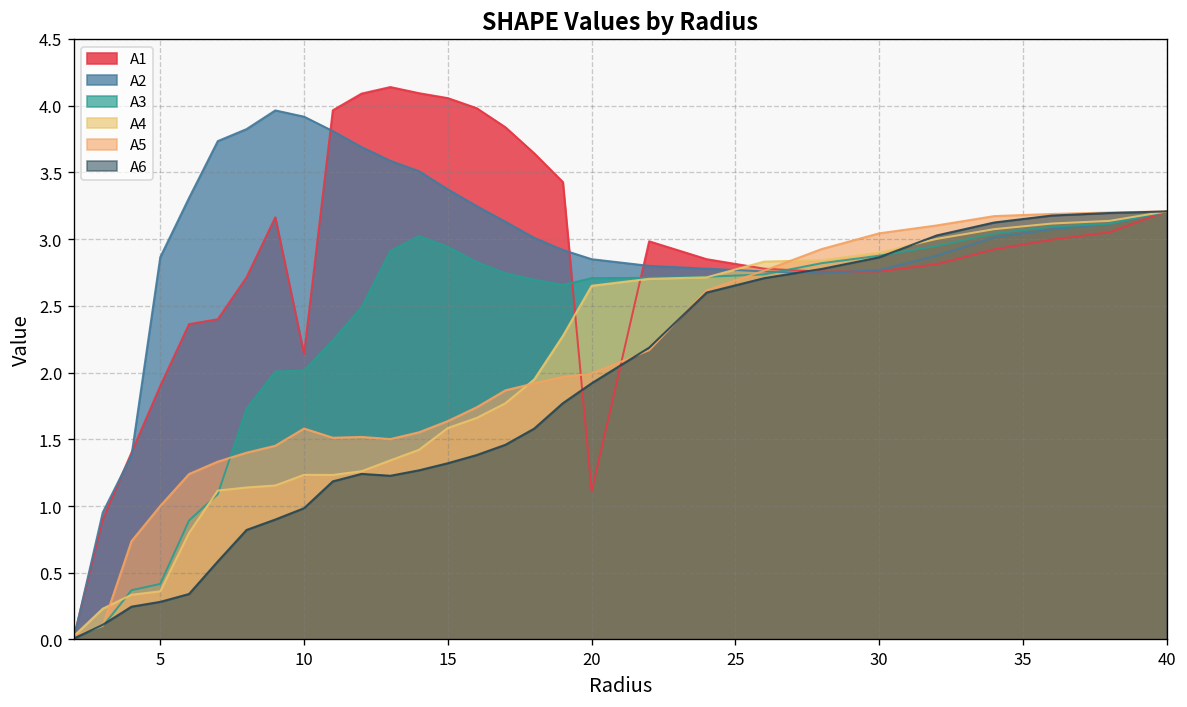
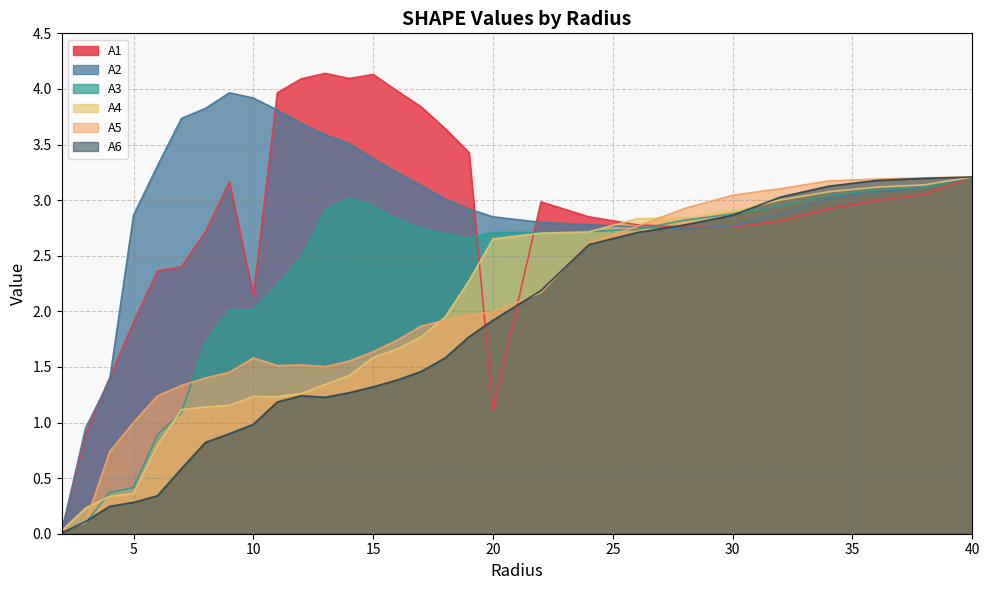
  {
    "A1": {
      "5": 1.90,
      "10": 2.14,
-     "15": 4.06,
+     "15": 4.13,
      "20": 1.11
    }
  }
